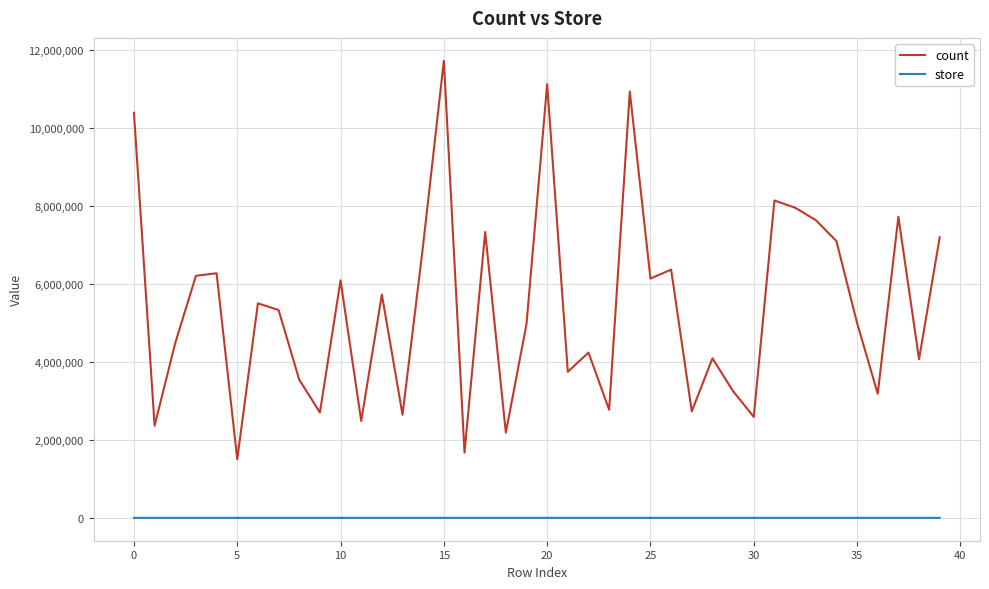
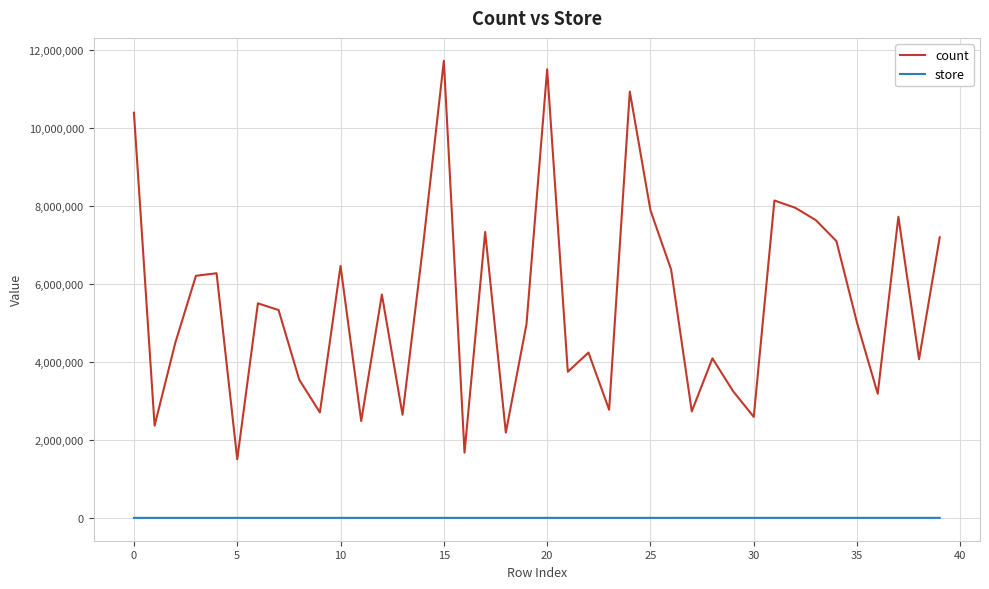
  {
    "count": {
      "0": "10,400,000",
      "5": "1,500,000",
-     "10": "6,100,000",
+     "10": "6,500,000",
      "15": "11,700,000",
-     "20": "11,100,000",
-     "25": "6,100,000",
+     "20": "11,500,000",
+     "25": "7,900,000",
      "30": "2,600,000",
      "35": "5,000,000"
    },
    "store": {
      "0": "0",
      "5": "0",
      "10": "0",
      "15": "0",
      "20": "0",
      "25": "0",
      "30": "0",
      "35": "0"
    }
  }
